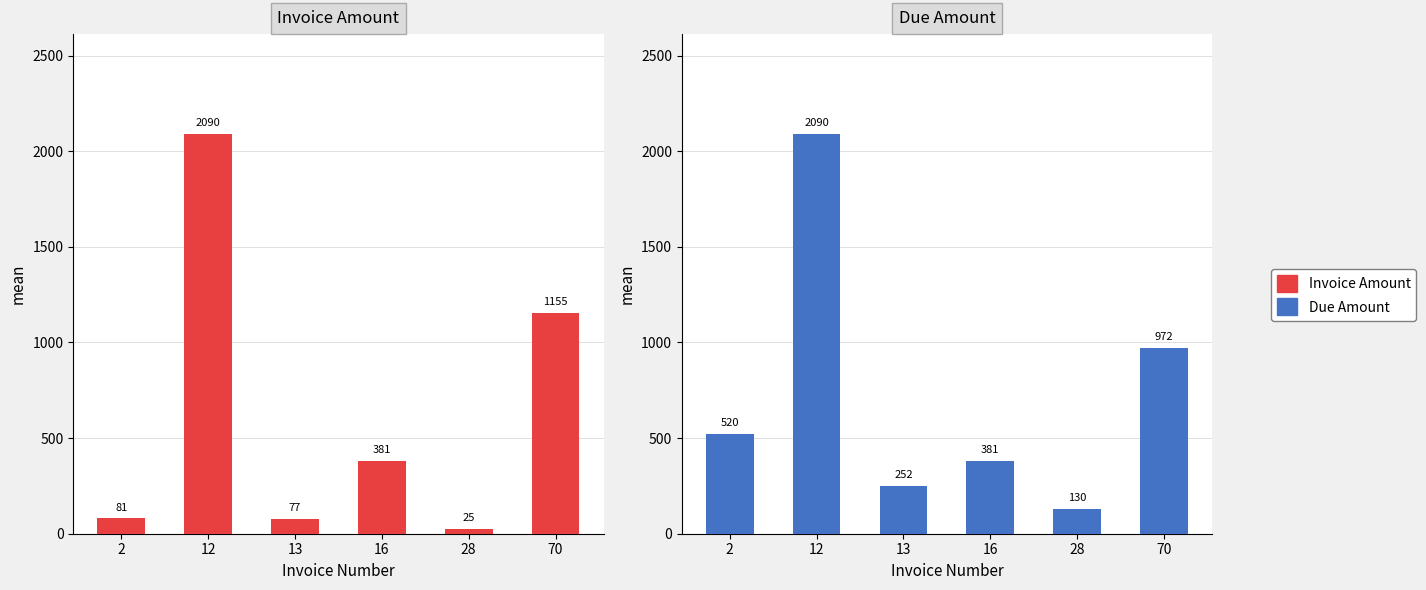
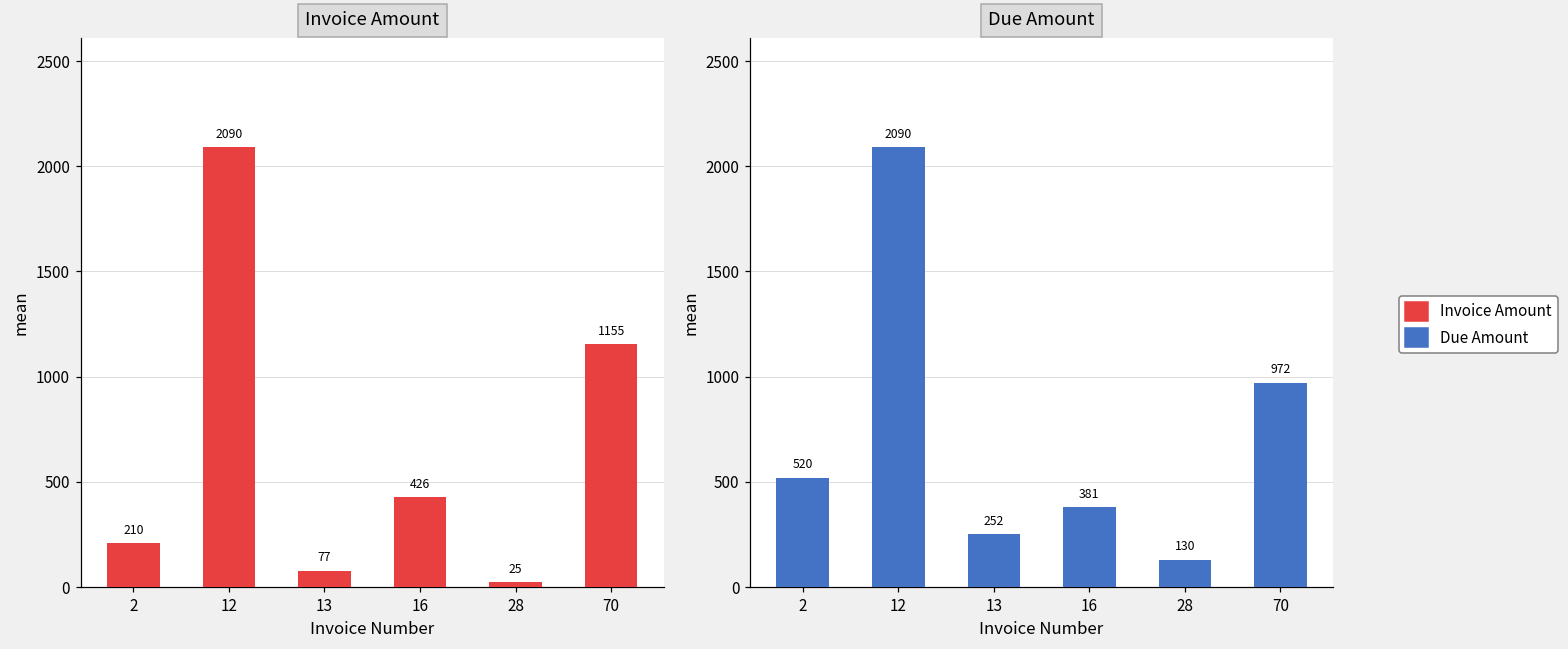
  {
    "Invoice Amount": {
-     "2": 81,
+     "2": 210,
      "12": 2090,
      "13": 77,
-     "16": 381,
+     "16": 426,
      "28": 25,
      "70": 1155
    },
    "Due Amount": {
      "2": 520,
      "12": 2090,
      "13": 252,
      "16": 381,
      "28": 130,
      "70": 972
    }
  }
